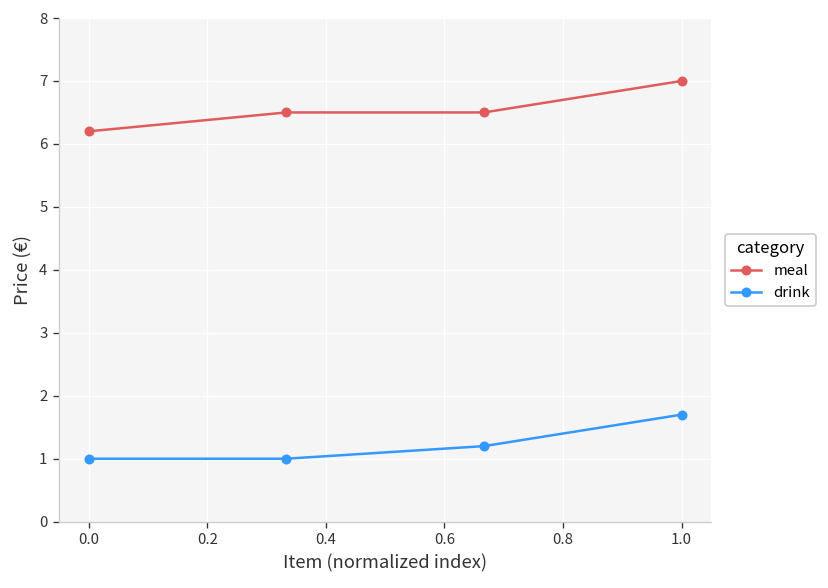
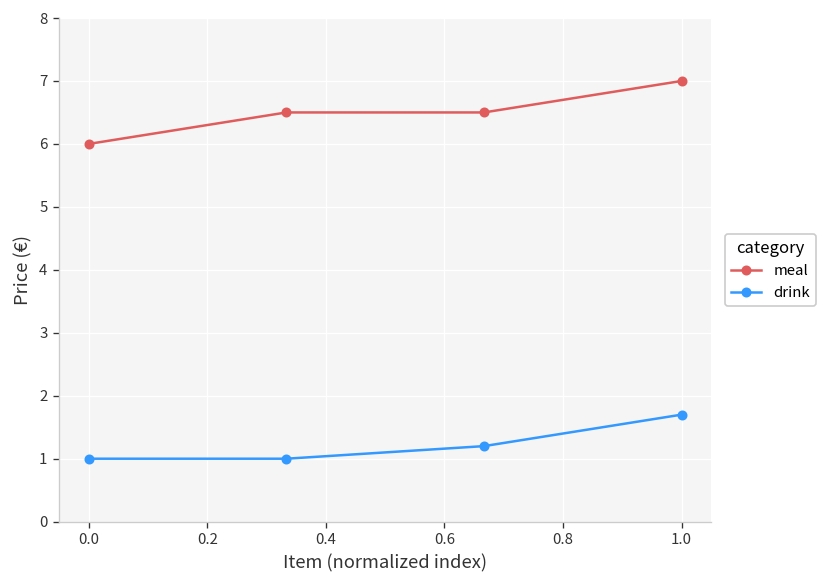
  {
    "meal": {
-     "0.0": 6.2,
+     "0.0": 6.0,
      "1.0": 7.0
    },
    "drink": {
      "0.0": 1.0,
      "1.0": 1.7
    }
  }
